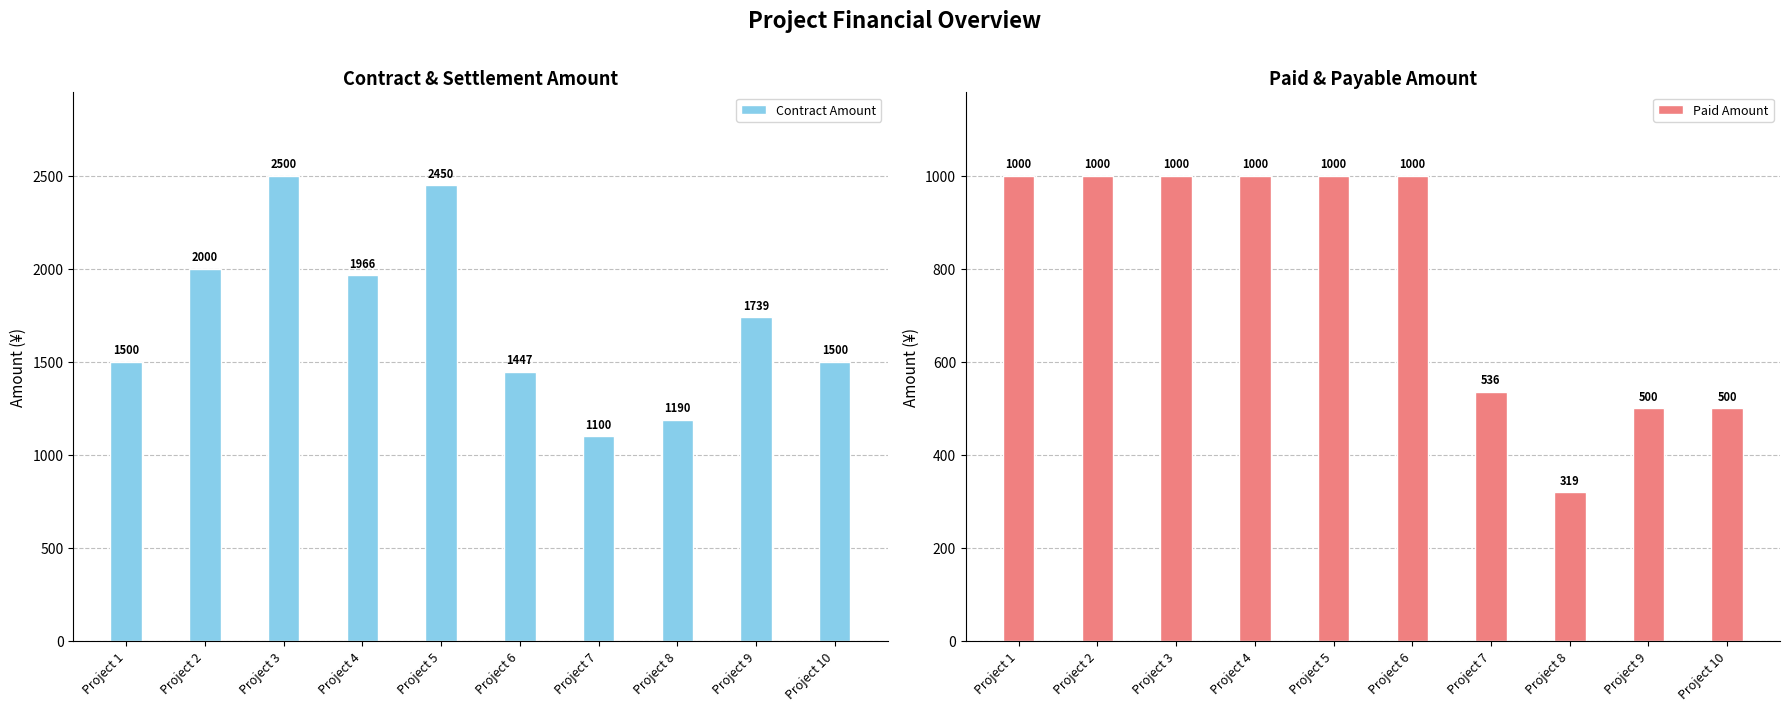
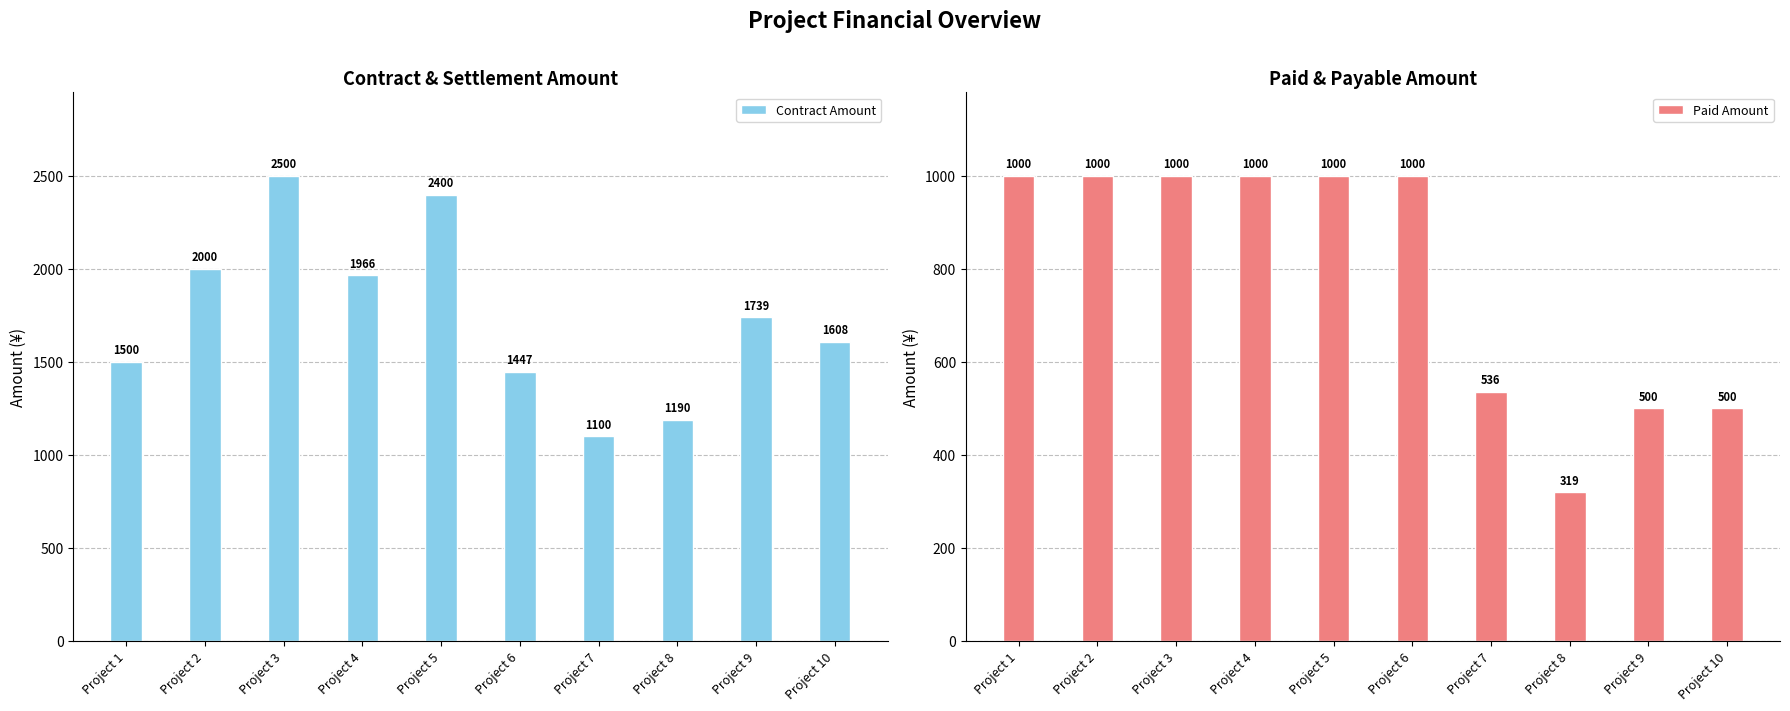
  {
    "Contract & Settlement Amount": {
      "Project 1": 1500,
      "Project 2": 2000,
      "Project 3": 2500,
      "Project 4": 1966,
-     "Project 5": 2450,
+     "Project 5": 2400,
      "Project 6": 1447,
      "Project 7": 1100,
      "Project 8": 1190,
      "Project 9": 1739,
-     "Project 10": 1500
+     "Project 10": 1608
    },
    "Paid & Payable Amount": {
      "Project 1": 1000,
      "Project 2": 1000,
      "Project 3": 1000,
      "Project 4": 1000,
      "Project 5": 1000,
      "Project 6": 1000,
      "Project 7": 536,
      "Project 8": 319,
      "Project 9": 500,
      "Project 10": 500
    }
  }
